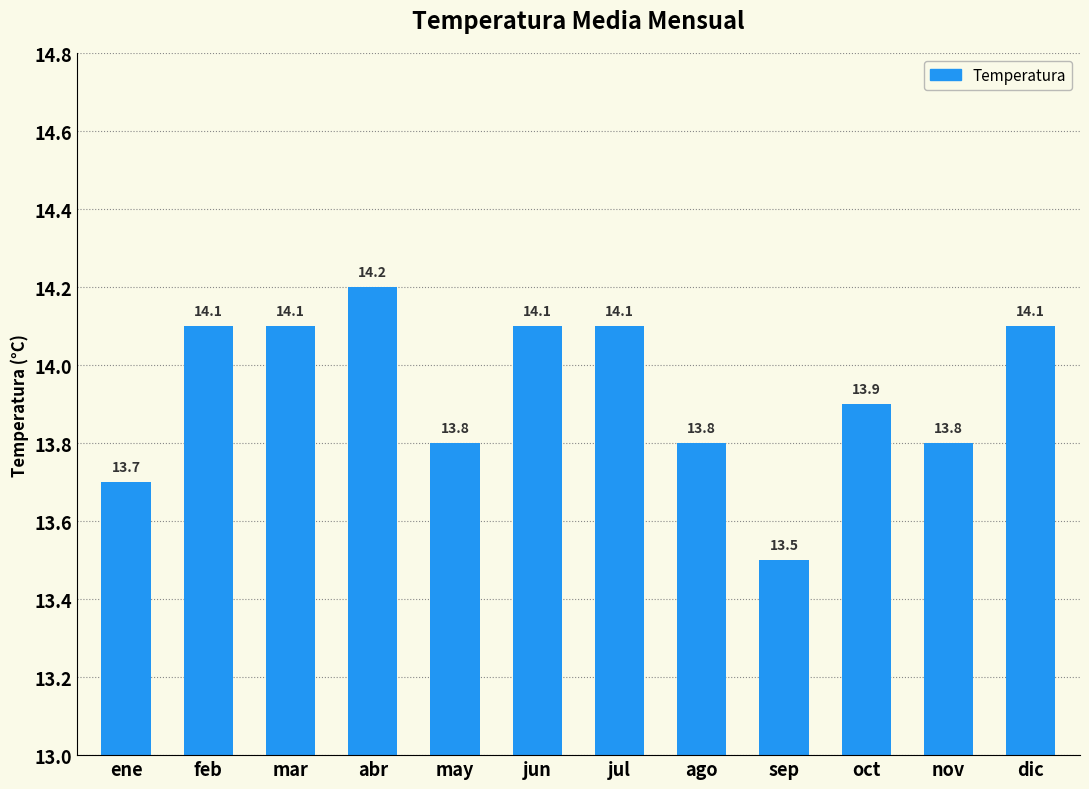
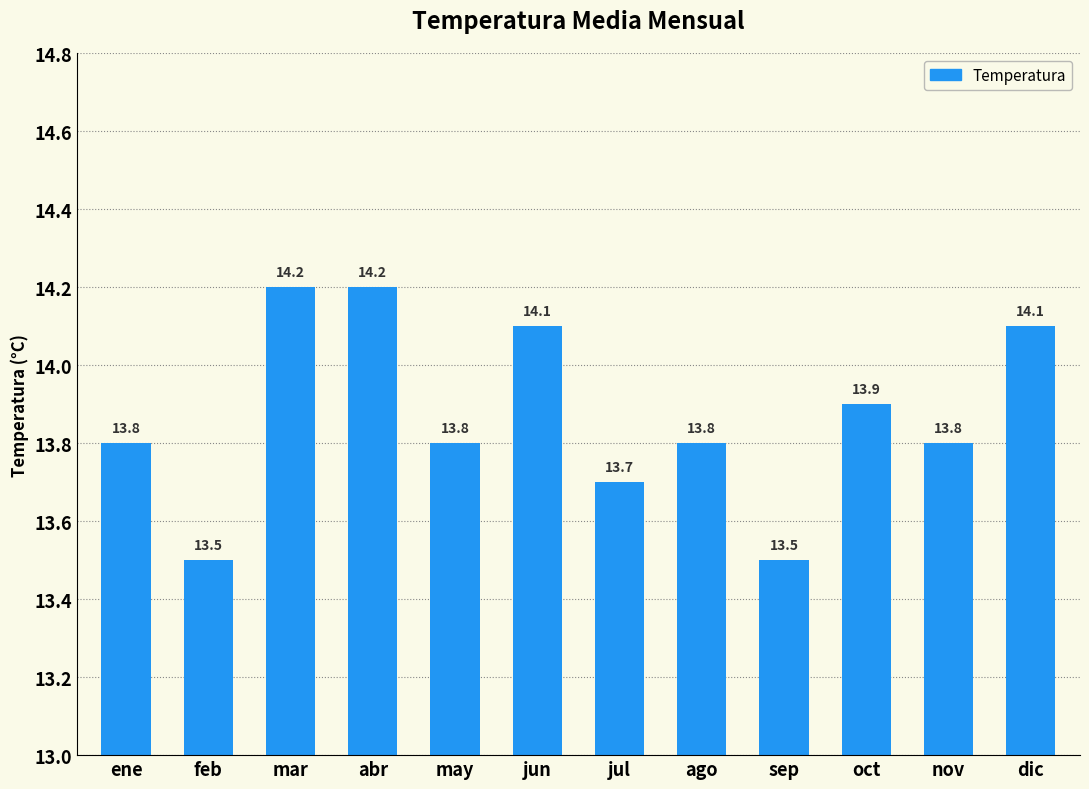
  {
-   "ene": 13.7,
-   "feb": 14.1,
-   "mar": 14.1,
+   "ene": 13.8,
+   "feb": 13.5,
+   "mar": 14.2,
    "abr": 14.2,
    "may": 13.8,
    "jun": 14.1,
-   "jul": 14.1,
+   "jul": 13.7,
    "ago": 13.8,
    "sep": 13.5,
    "oct": 13.9,
    "nov": 13.8,
    "dic": 14.1
  }
